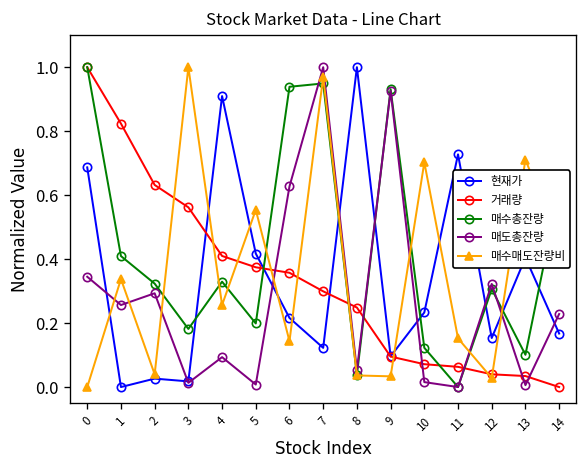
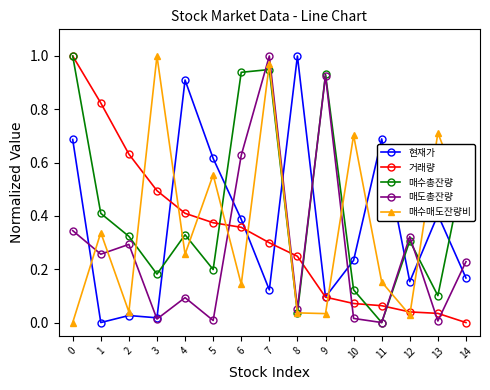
  {
    "현재가": {
      "0": 0.69,
      "1": 0.00,
      "2": 0.03,
      "4": 0.91,
-     "5": 0.42,
-     "6": 0.22,
+     "5": 0.62,
+     "6": 0.39,
      "7": 0.12,
      "8": 1.00,
      "10": 0.23,
-     "11": 0.73,
+     "11": 0.69,
      "12": 0.15,
      "14": 0.17
    },
    "거래량": {
      "1": 0.82,
      "2": 0.63,
-     "3": 0.56,
+     "3": 0.49,
      "4": 0.41,
      "5": 0.37,
      "6": 0.36,
      "7": 0.30,
      "8": 0.25,
      "10": 0.07,
      "11": 0.06,
      "12": 0.04,
      "13": 0.03,
      "14": 0.00
    },
    "매수총잔량": {
      "1": 0.41,
      "2": 0.32,
      "3": 0.18,
      "4": 0.33,
      "5": 0.20,
      "6": 0.94,
      "7": 0.95,
      "10": 0.12,
      "12": 0.31,
      "13": 0.10
    },
    "매도총잔량": {
      "0": 0.34,
      "1": 0.26,
      "2": 0.29,
      "4": 0.09,
      "5": 0.01,
      "6": 0.63,
      "7": 1.00,
      "8": 0.05,
      "10": 0.02,
      "12": 0.32,
      "13": 0.01,
      "14": 0.23
    },
    "매수매도잔량비": {
      "0": 0.00,
      "1": 0.34,
      "2": 0.04,
      "3": 1.00,
      "4": 0.26,
      "5": 0.55,
      "6": 0.14,
      "7": 0.97,
      "9": 0.03,
      "10": 0.70,
      "11": 0.15,
      "12": 0.03,
      "13": 0.71
    }
  }
